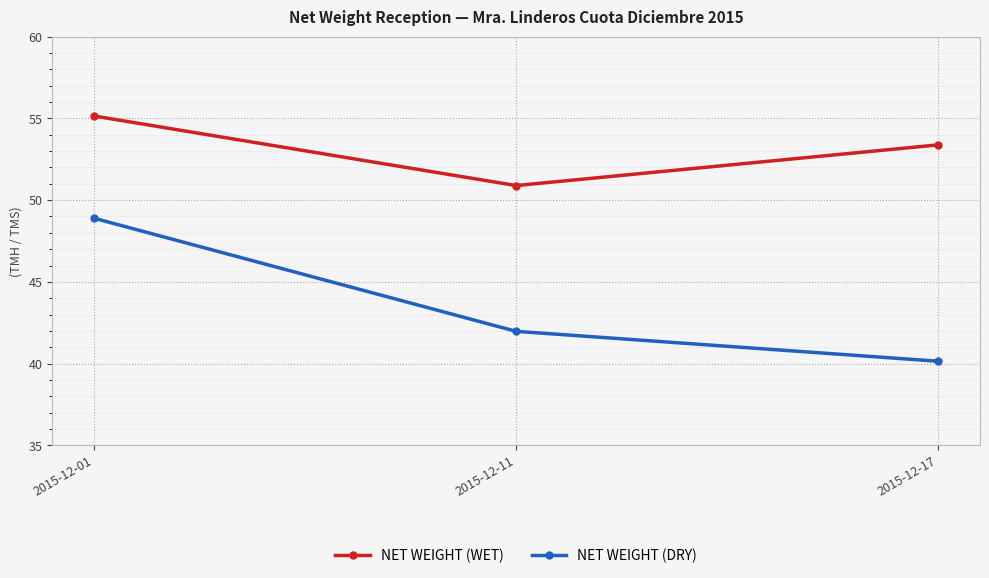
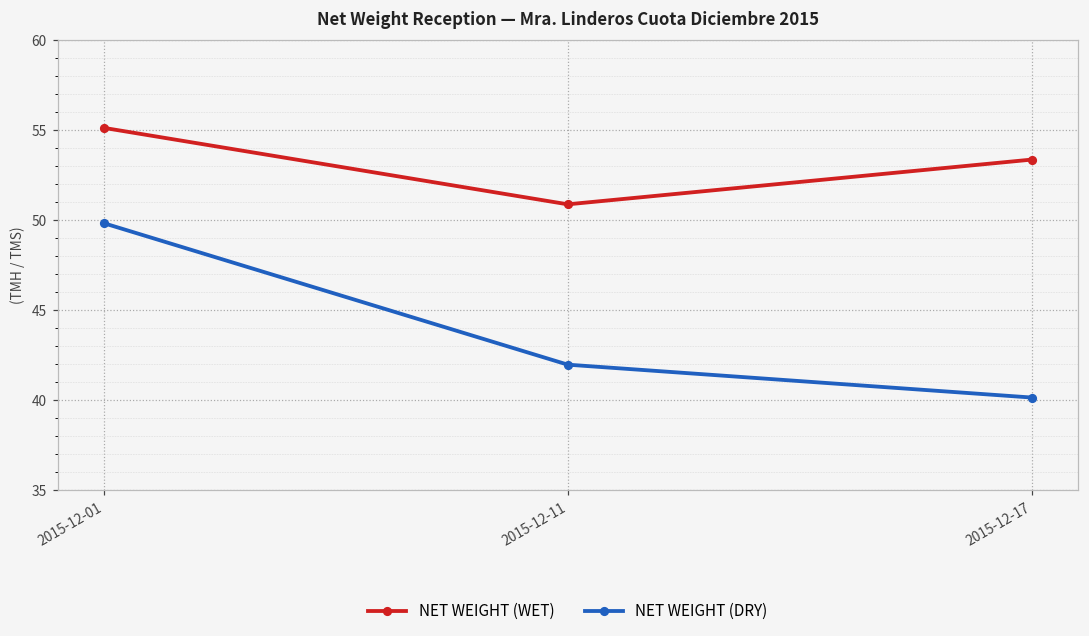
  {
    "NET WEIGHT (WET)": {
      "2015-12-01": 55.1,
      "2015-12-11": 50.9,
      "2015-12-17": 53.4
    },
    "NET WEIGHT (DRY)": {
-     "2015-12-01": 48.9,
+     "2015-12-01": 49.8,
      "2015-12-11": 42.0,
      "2015-12-17": 40.2
    }
  }
